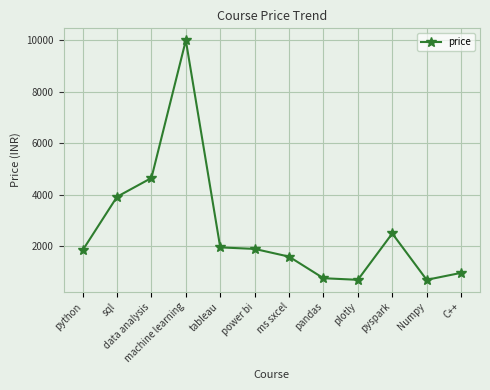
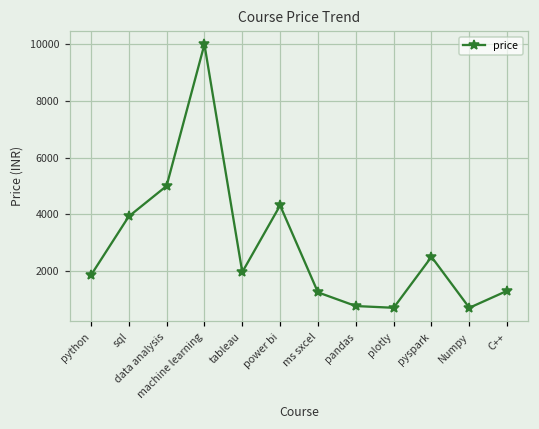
  {
    "python": 1800,
    "sql": 3900,
-   "data analysis": 4700,
+   "data analysis": 5000,
    "machine learning": 10000,
    "tableau": 2000,
-   "power bi": 1900,
-   "ms sxcel": 1600,
+   "power bi": 4300,
+   "ms sxcel": 1200,
    "pandas": 800,
    "plotly": 700,
    "pyspark": 2500,
    "Numpy": 700,
-   "C++": 1000
+   "C++": 1300
  }
